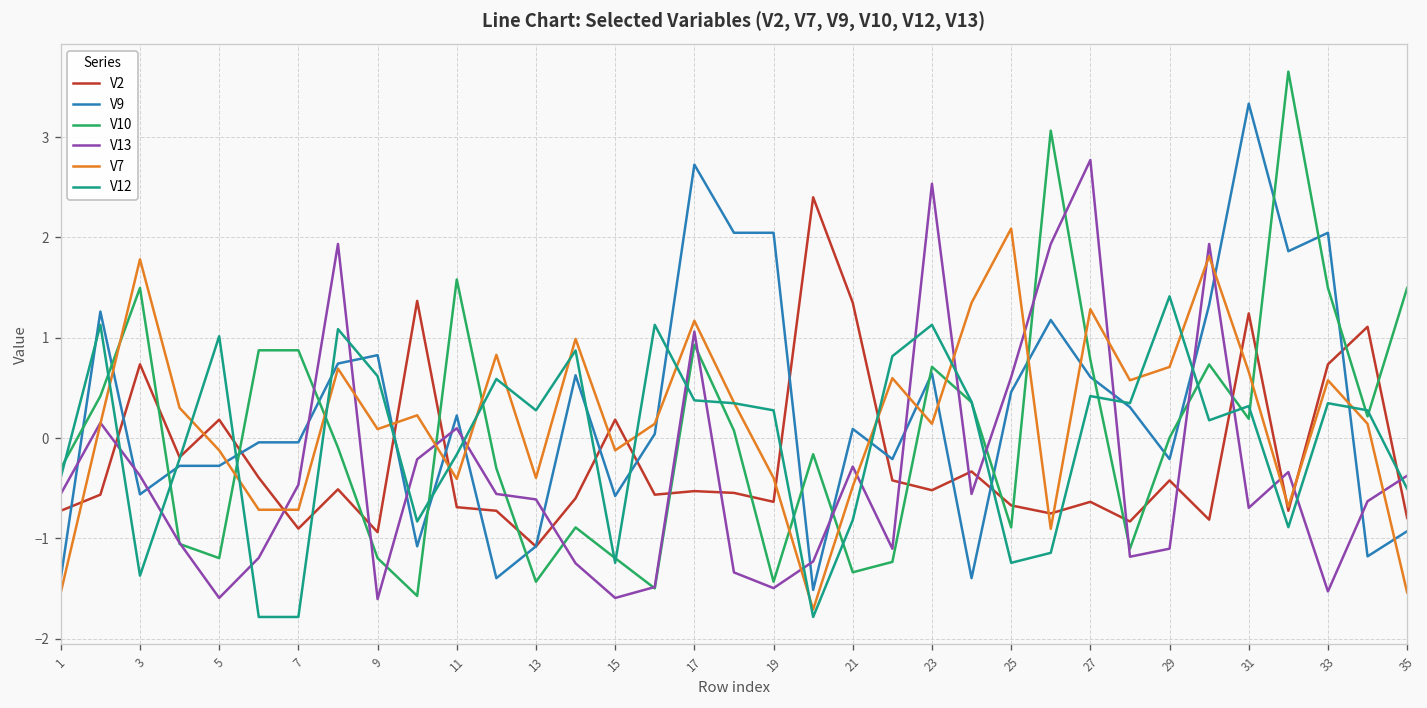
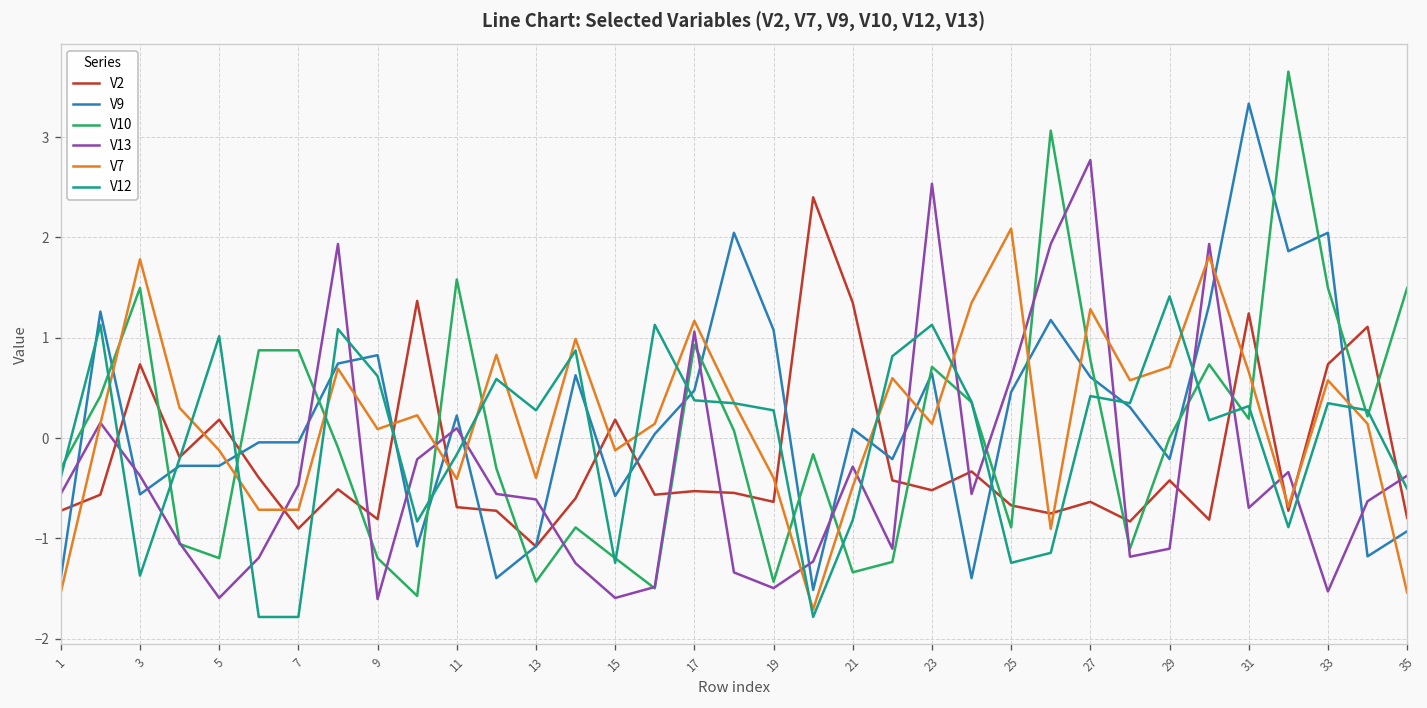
  {
    "V2": {
      "1": -0.7,
      "3": 0.7,
      "5": 0.2,
      "7": -0.9,
-     "9": -0.9,
+     "9": -0.8,
      "11": -0.7,
      "15": 0.2,
      "17": -0.5,
      "19": -0.6,
      "21": 1.3,
      "23": -0.5,
      "25": -0.7,
      "27": -0.6,
      "29": -0.4,
      "31": 1.2,
      "33": 0.7,
      "35": -0.8
    },
    "V9": {
      "1": -1.4,
      "3": -0.6,
      "5": -0.3,
      "7": 0.0,
      "9": 0.8,
      "11": 0.2,
      "15": -0.6,
-     "17": 2.7,
-     "19": 2.0,
+     "17": 0.5,
+     "19": 1.1,
      "21": 0.1,
      "23": 0.6,
      "25": 0.5,
      "27": 0.6,
      "29": -0.2,
      "31": 3.3,
      "33": 2.0,
      "35": -0.9
    },
    "V13": {
      "1": -0.6,
      "3": -0.4,
      "5": -1.6,
      "7": -0.5,
      "9": -1.6,
      "11": 0.1,
      "13": -0.6,
      "15": -1.6,
      "17": 1.1,
      "19": -1.5,
      "21": -0.3,
      "23": 2.5,
      "25": 0.6,
      "27": 2.8,
      "29": -1.1,
      "31": -0.7,
      "33": -1.5,
      "35": -0.4
    },
    "V7": {
      "1": -1.5,
      "3": 1.8,
      "5": -0.1,
      "7": -0.7,
      "9": 0.1,
      "11": -0.4,
      "13": -0.4,
      "15": -0.1,
      "17": 1.2,
      "19": -0.4,
      "21": -0.5,
      "23": 0.1,
      "25": 2.1,
      "27": 1.3,
      "29": 0.7,
      "31": 0.7,
      "33": 0.6,
      "35": -1.5
    }
  }
